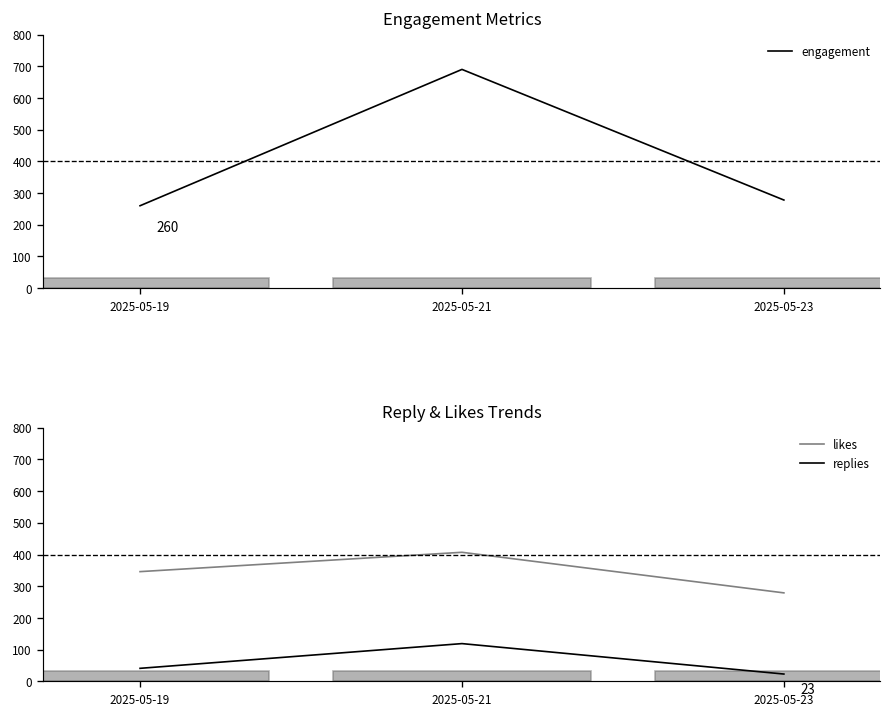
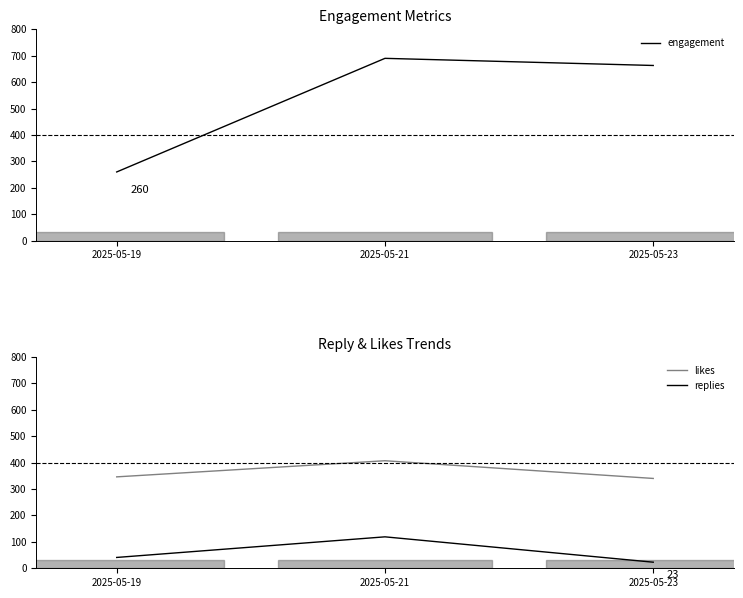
  {
    "Engagement Metrics": {
      "2025-05-21": 690,
-     "2025-05-23": 280
+     "2025-05-23": 660
    },
    "Reply & Likes Trends": {
      "likes": {
        "2025-05-19": 350,
        "2025-05-21": 410,
-       "2025-05-23": 280
+       "2025-05-23": 340
      },
      "replies": {
        "2025-05-23": 23
      }
    }
  }
